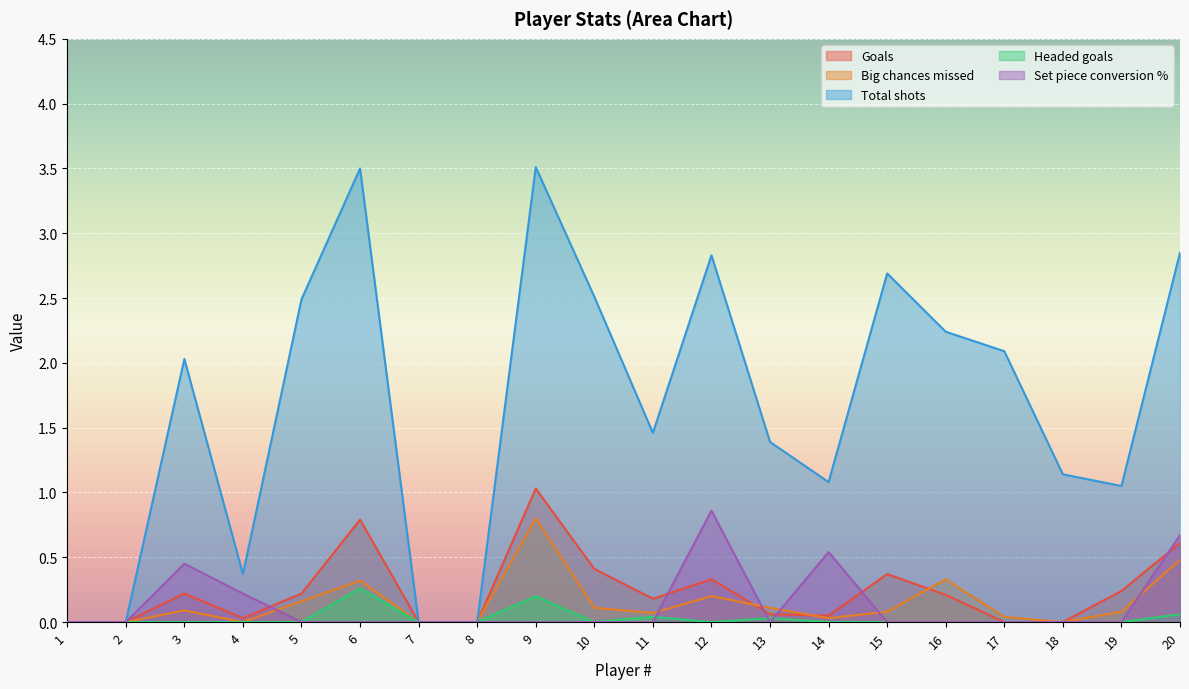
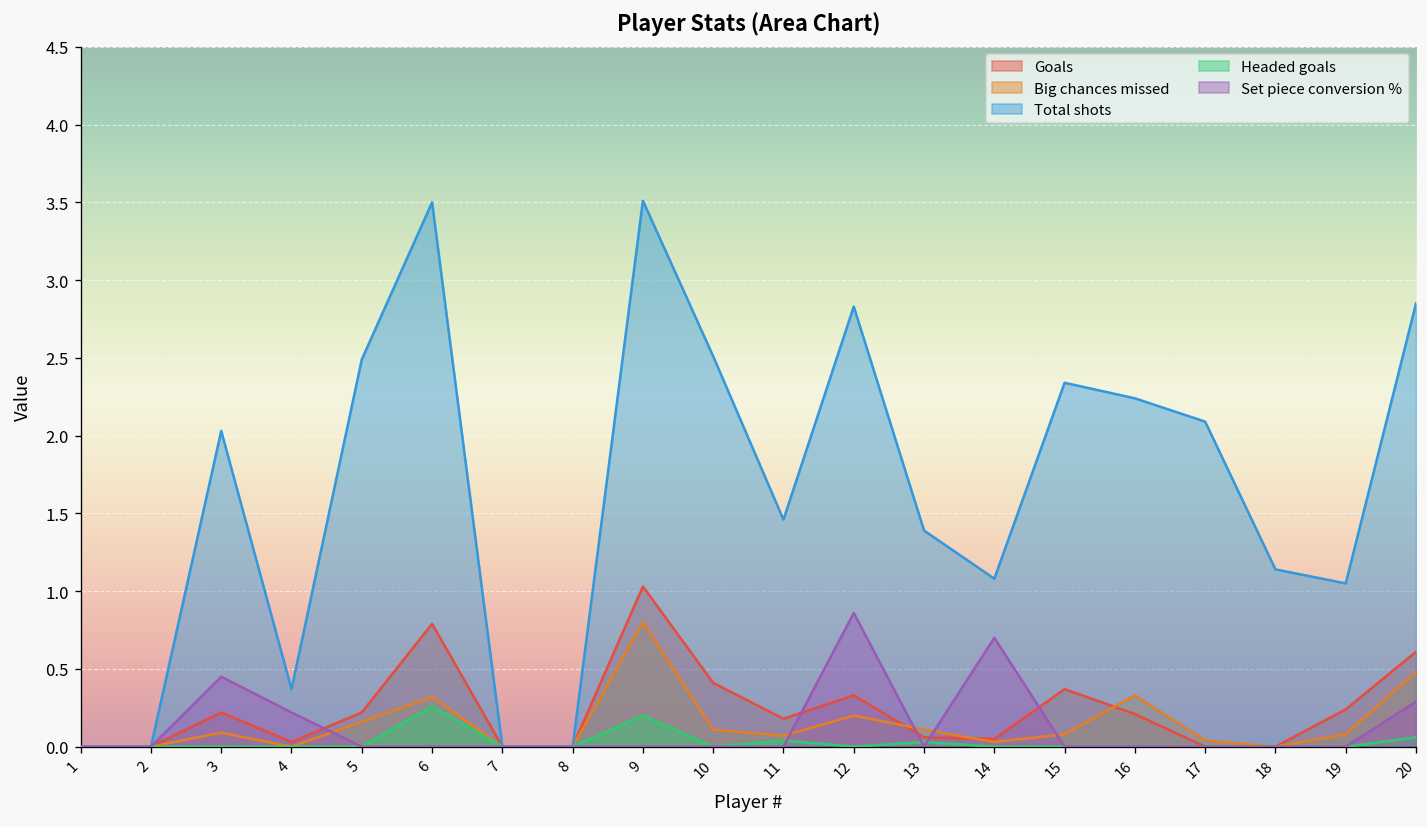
  {
    "Total shots": {
      "3": 2.03,
      "4": 0.37,
      "5": 2.49,
      "6": 3.50,
      "9": 3.51,
      "10": 2.51,
      "11": 1.46,
      "12": 2.83,
      "13": 1.39,
      "14": 1.08,
-     "15": 2.69,
+     "15": 2.34,
      "16": 2.24,
      "17": 2.09,
      "18": 1.14,
      "19": 1.05,
      "20": 2.85
    },
    "Headed goals": {
      "3": 0.00,
      "6": 0.26,
      "9": 0.20,
      "11": 0.04,
      "12": 0.00,
      "13": 0.03,
      "14": 0.00,
      "20": 0.06
    },
    "Set piece conversion %": {
      "3": 0.45,
      "4": 0.22,
      "6": 0.00,
      "9": 0.00,
      "11": 0.00,
      "12": 0.86,
      "13": 0.00,
-     "14": 0.54,
-     "20": 0.67
+     "14": 0.70,
+     "20": 0.29
    }
  }
